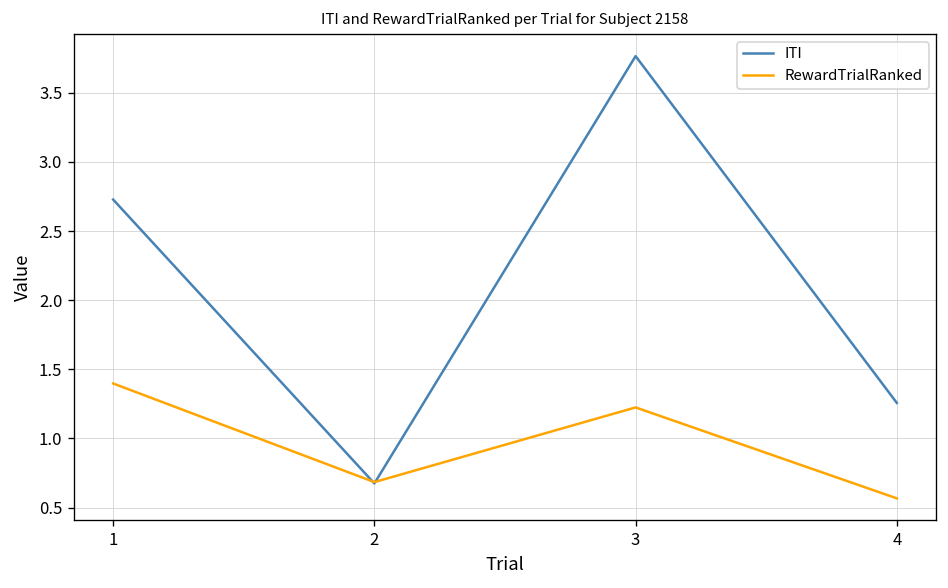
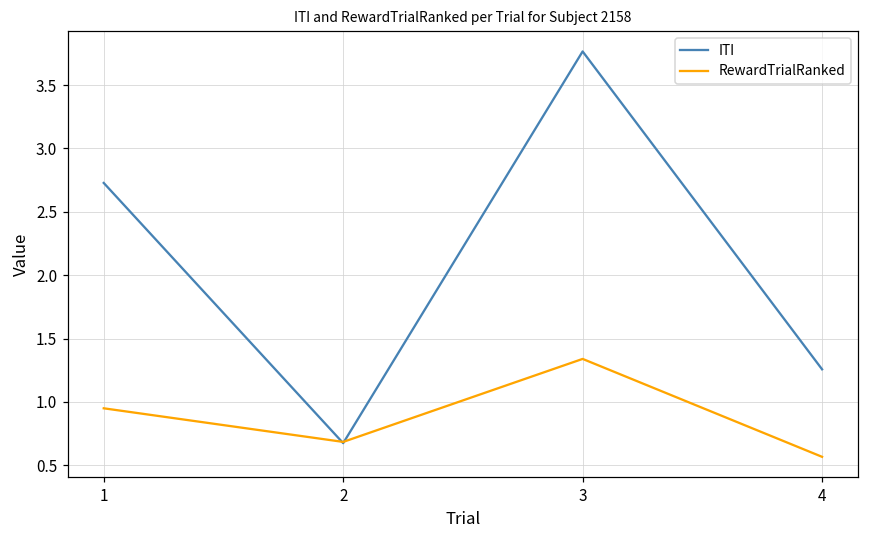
  {
    "ITI": {
      "1": 2.73,
      "3": 3.76,
      "4": 1.26
    },
    "RewardTrialRanked": {
-     "1": 1.40,
-     "3": 1.22,
+     "1": 0.95,
+     "3": 1.34,
      "4": 0.57
    }
  }
